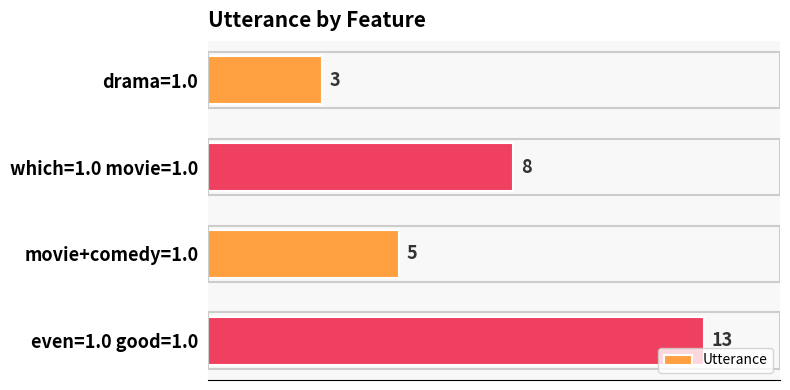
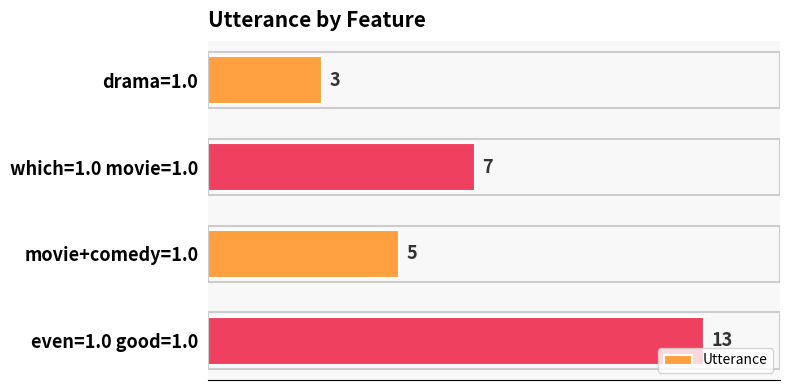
  {
    "drama=1.0": 3,
-   "which=1.0 movie=1.0": 8,
+   "which=1.0 movie=1.0": 7,
    "movie+comedy=1.0": 5
  }
